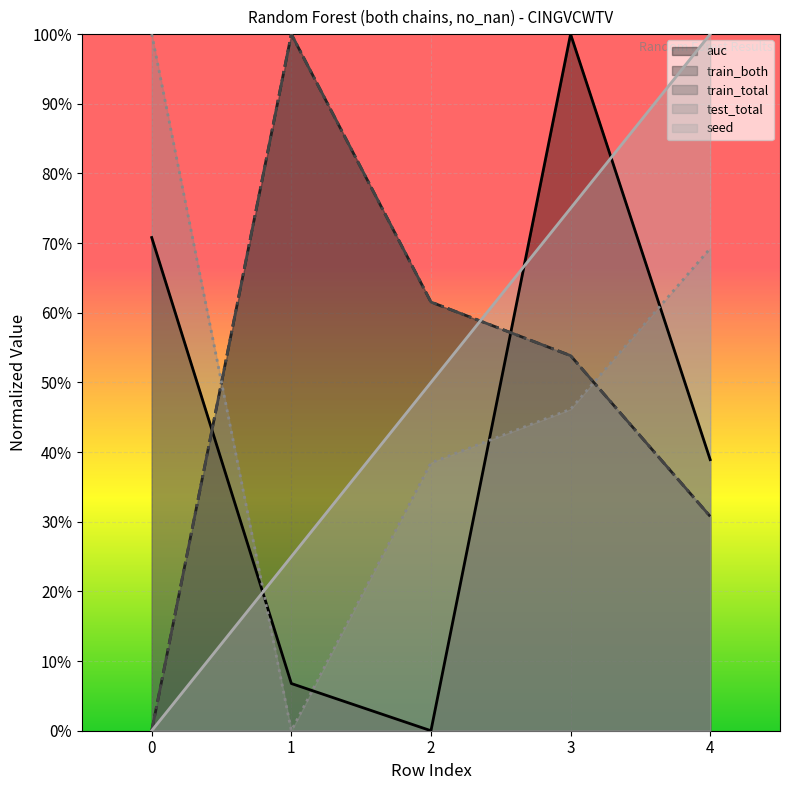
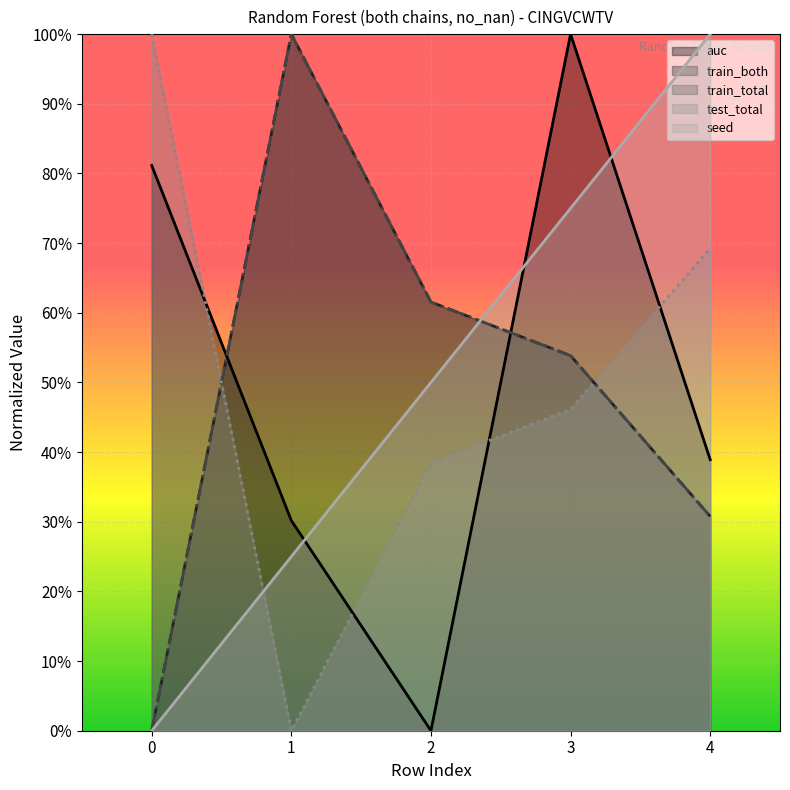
  {
    "auc": {
-     "0": "71%",
-     "1": "7%",
+     "0": "81%",
+     "1": "30%",
      "2": "0%",
      "3": "100%",
      "4": "39%"
    }
  }
